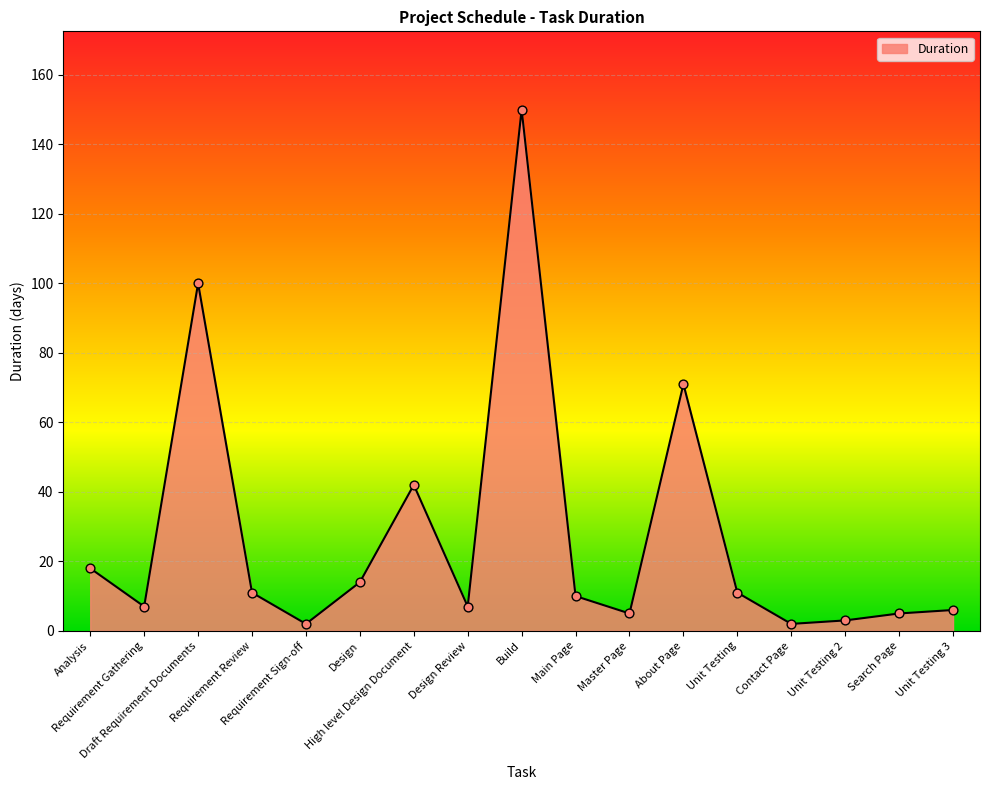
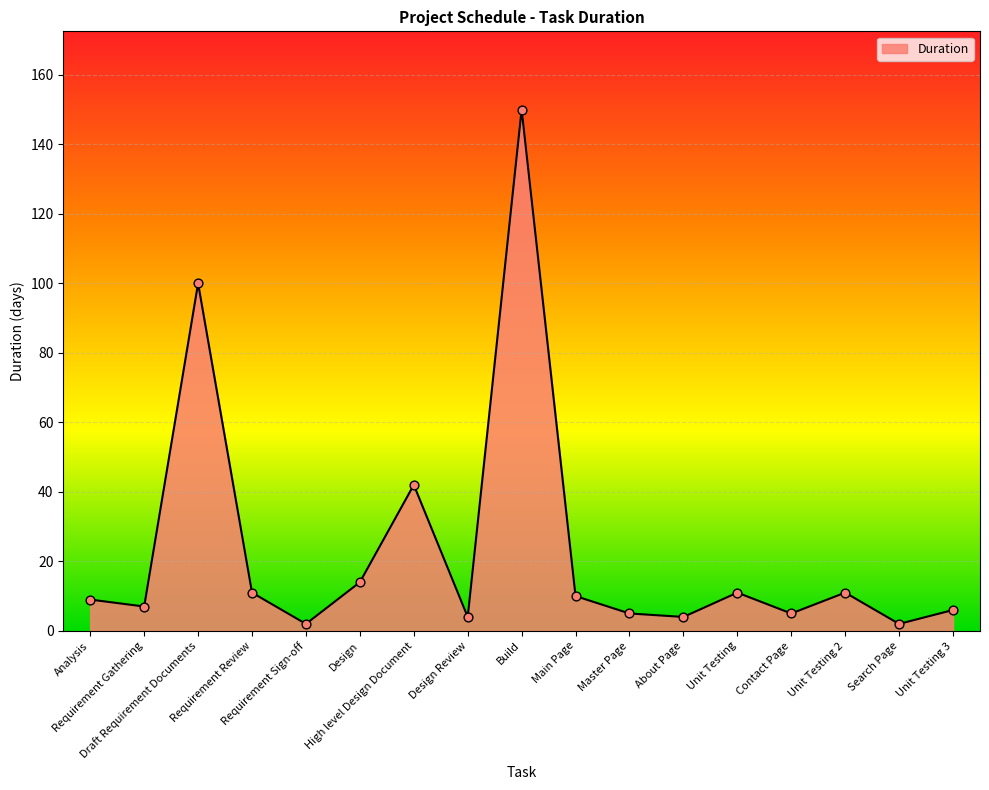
  {
-   "Analysis": 18,
+   "Analysis": 9,
    "Requirement Gathering": 7,
    "Draft Requirement Documents": 100,
    "Requirement Review": 11,
    "Requirement Sign-off": 2,
    "Design": 14,
    "High level Design Document": 42,
-   "Design Review": 7,
+   "Design Review": 4,
    "Build": 150,
    "Main Page": 10,
    "Master Page": 5,
-   "About Page": 71,
+   "About Page": 4,
    "Unit Testing": 11,
-   "Contact Page": 2,
-   "Unit Testing 2": 3,
-   "Search Page": 5,
+   "Contact Page": 5,
+   "Unit Testing 2": 11,
+   "Search Page": 2,
    "Unit Testing 3": 6
  }
